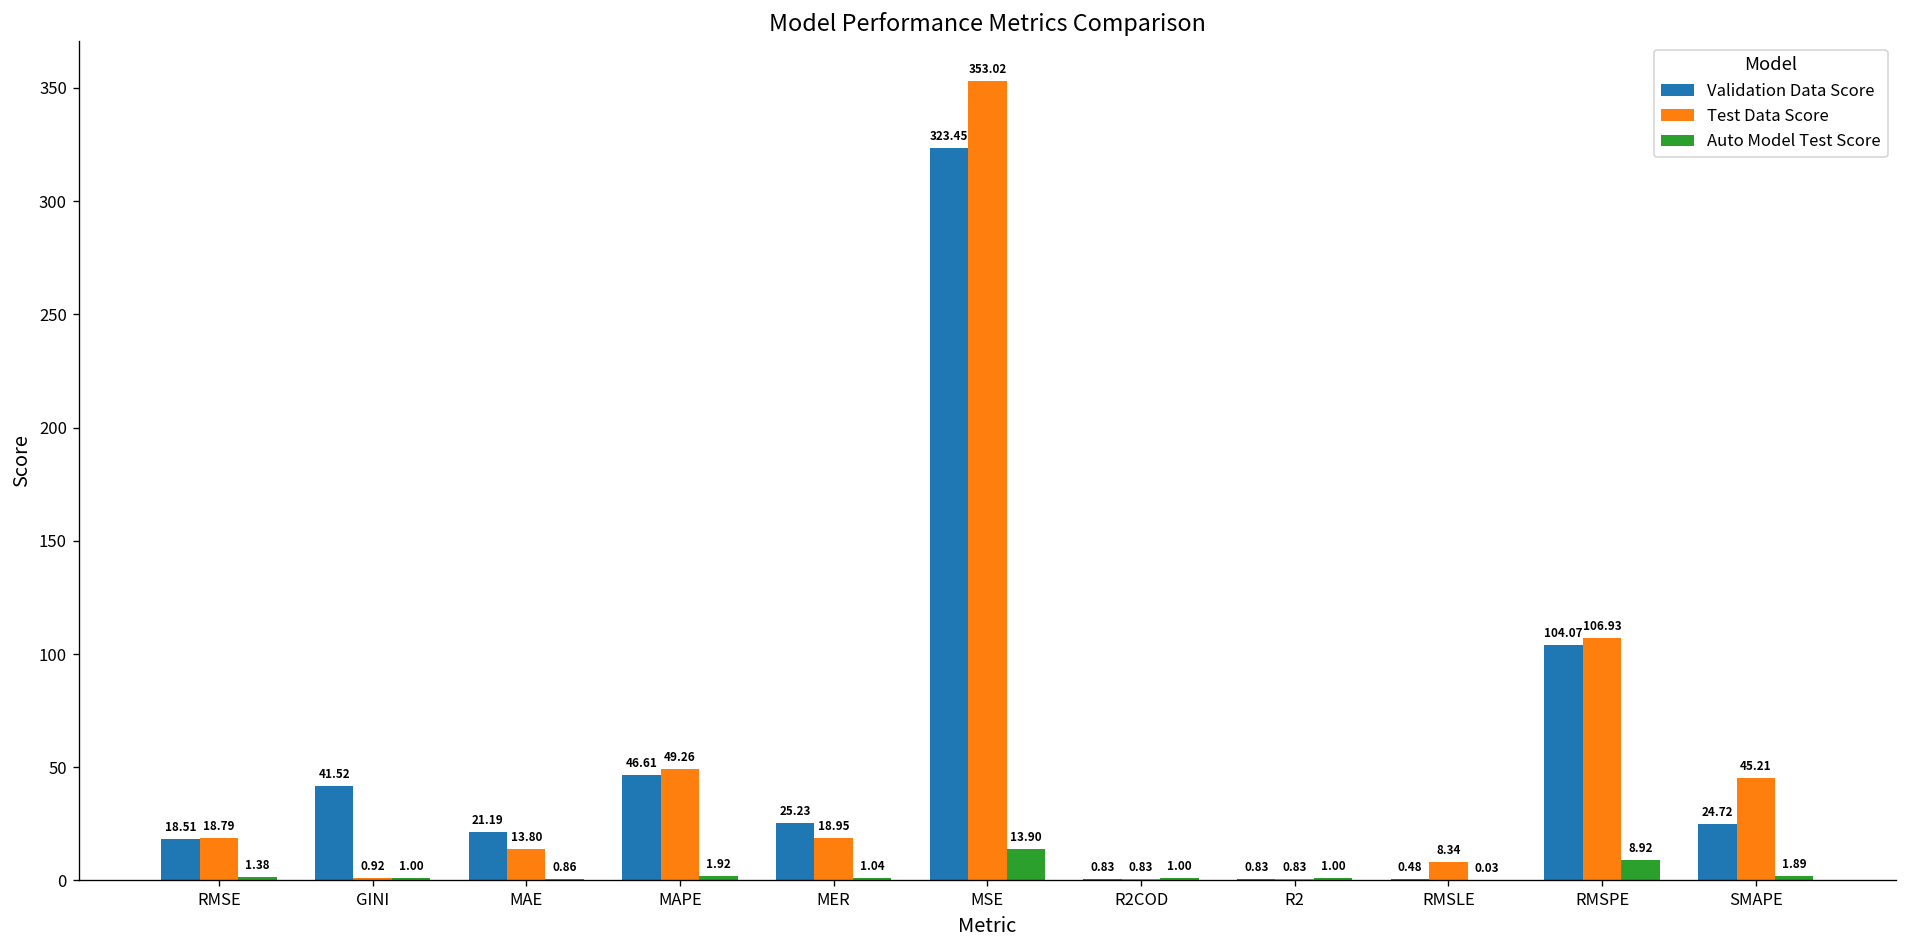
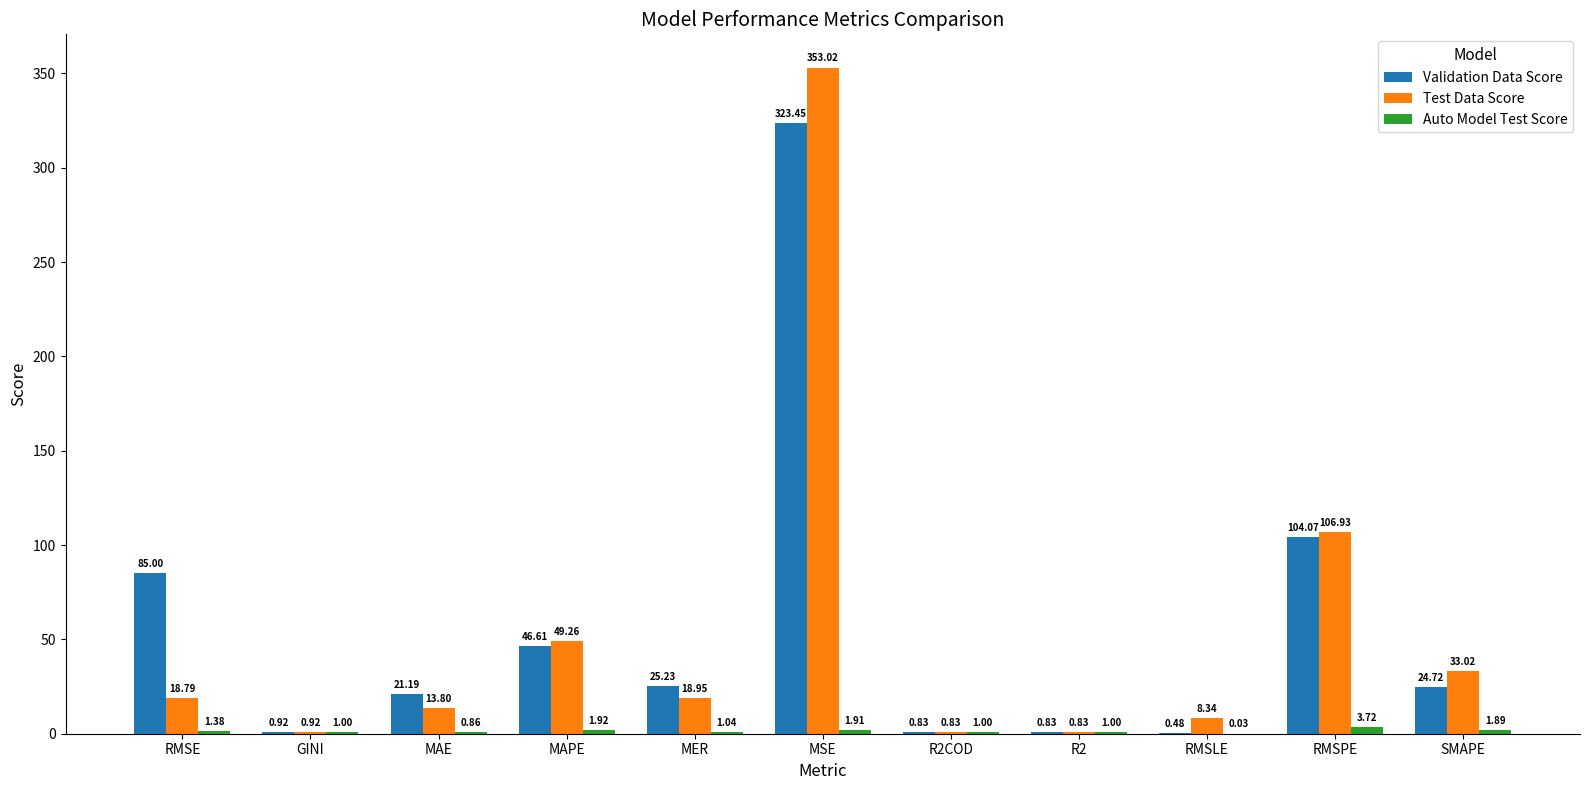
  {
    "Validation Data Score": {
-     "RMSE": 18.51,
-     "GINI": 41.52,
+     "RMSE": 85.00,
+     "GINI": 0.92,
      "MAE": 21.19,
      "MAPE": 46.61,
      "MER": 25.23,
      "MSE": 323.45,
      "R2COD": 0.83,
      "R2": 0.83,
      "RMSLE": 0.48,
      "RMSPE": 104.07,
      "SMAPE": 24.72
    },
    "Test Data Score": {
      "RMSE": 18.79,
      "GINI": 0.92,
      "MAE": 13.80,
      "MAPE": 49.26,
      "MER": 18.95,
      "MSE": 353.02,
      "R2COD": 0.83,
      "R2": 0.83,
      "RMSLE": 8.34,
      "RMSPE": 106.93,
-     "SMAPE": 45.21
+     "SMAPE": 33.02
    },
    "Auto Model Test Score": {
      "RMSE": 1.38,
      "GINI": 1.00,
      "MAE": 0.86,
      "MAPE": 1.92,
      "MER": 1.04,
-     "MSE": 13.90,
+     "MSE": 1.91,
      "R2COD": 1.00,
      "R2": 1.00,
      "RMSLE": 0.03,
-     "RMSPE": 8.92,
+     "RMSPE": 3.72,
      "SMAPE": 1.89
    }
  }
